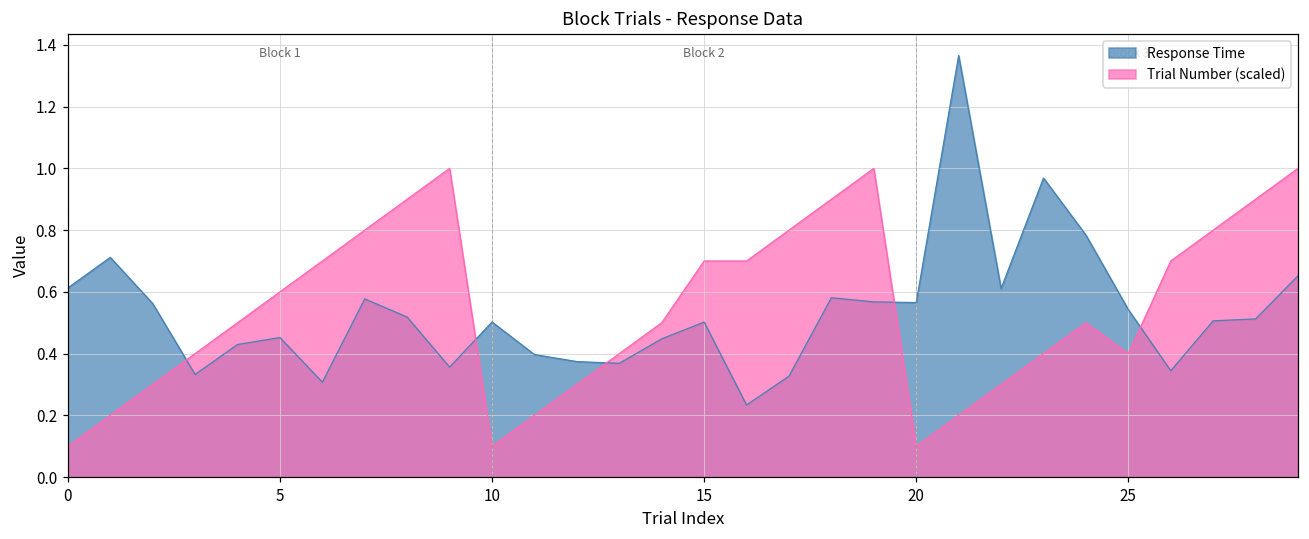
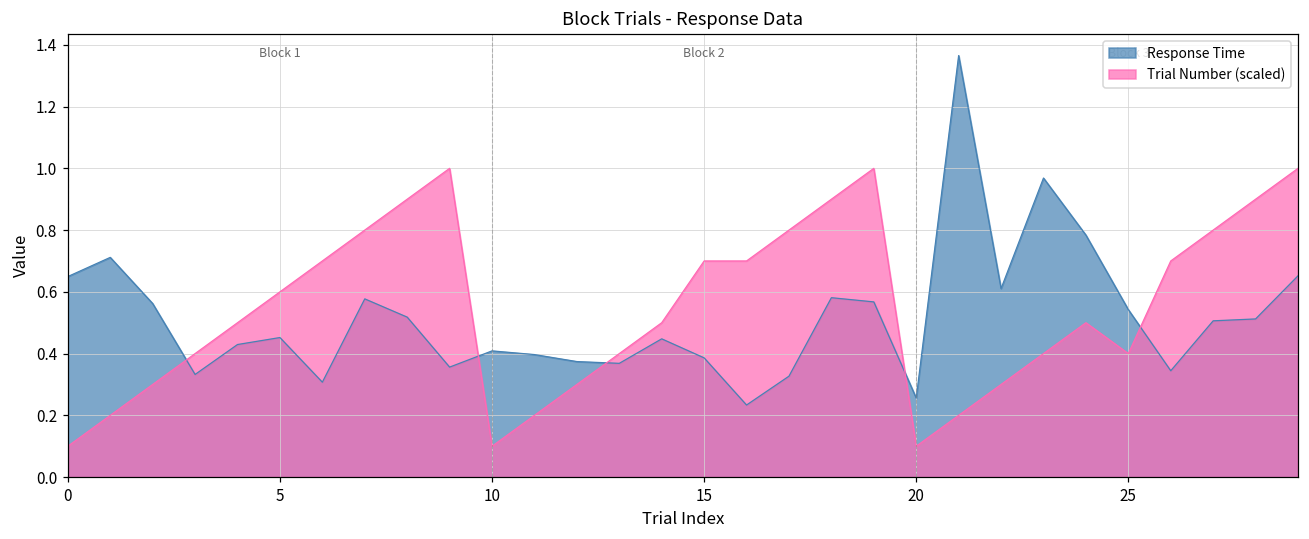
  {
    "Response Time": {
-     "0": 0.61,
+     "0": 0.65,
      "5": 0.45,
-     "10": 0.50,
-     "15": 0.50,
-     "20": 0.57,
+     "10": 0.41,
+     "15": 0.39,
+     "20": 0.26,
      "25": 0.54
    },
    "Trial Number (scaled)": {
      "0": 0.10,
      "5": 0.60,
      "10": 0.10,
      "15": 0.70,
      "20": 0.10,
      "25": 0.40
    }
  }
